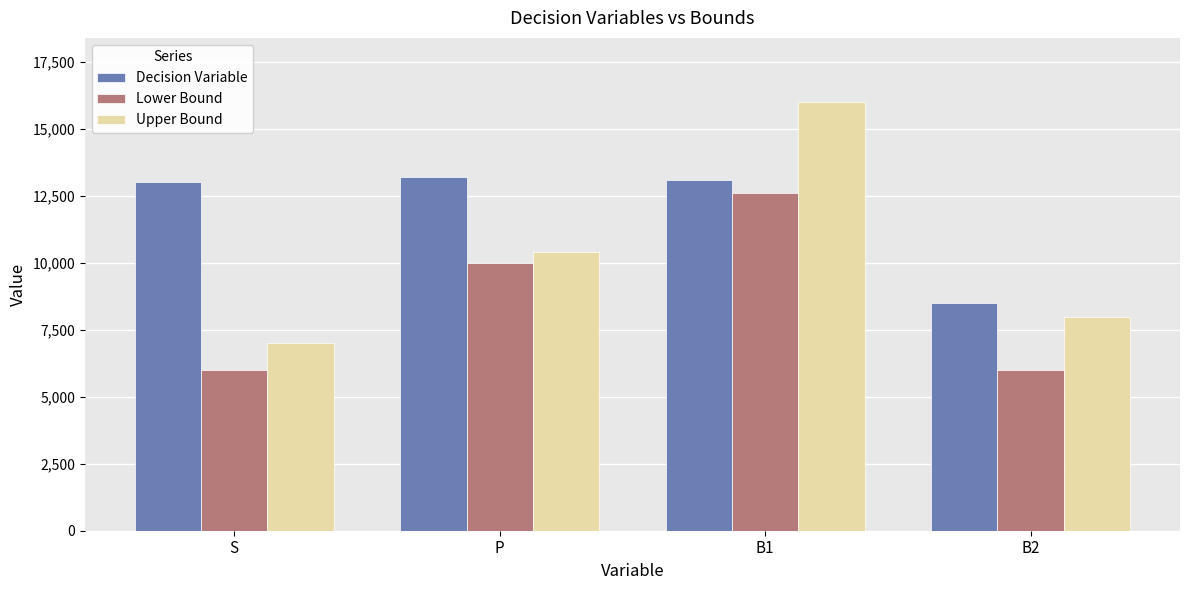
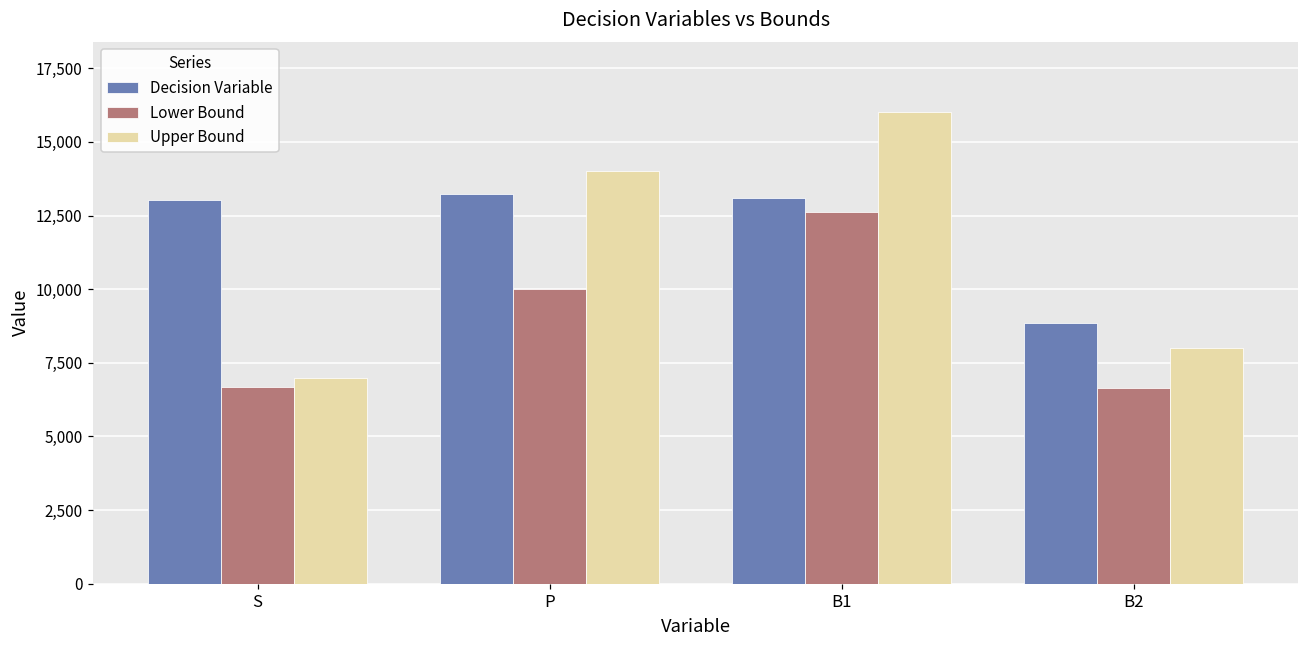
  {
    "Decision Variable": {
      "S": "13,000",
      "P": "13,200",
      "B1": "13,100",
-     "B2": "8,500"
+     "B2": "8,800"
    },
    "Lower Bound": {
-     "S": "6,000",
+     "S": "6,700",
      "P": "10,000",
      "B1": "12,600",
-     "B2": "6,000"
+     "B2": "6,700"
    },
    "Upper Bound": {
      "S": "7,000",
-     "P": "10,400",
+     "P": "14,000",
      "B1": "16,000",
      "B2": "8,000"
    }
  }
